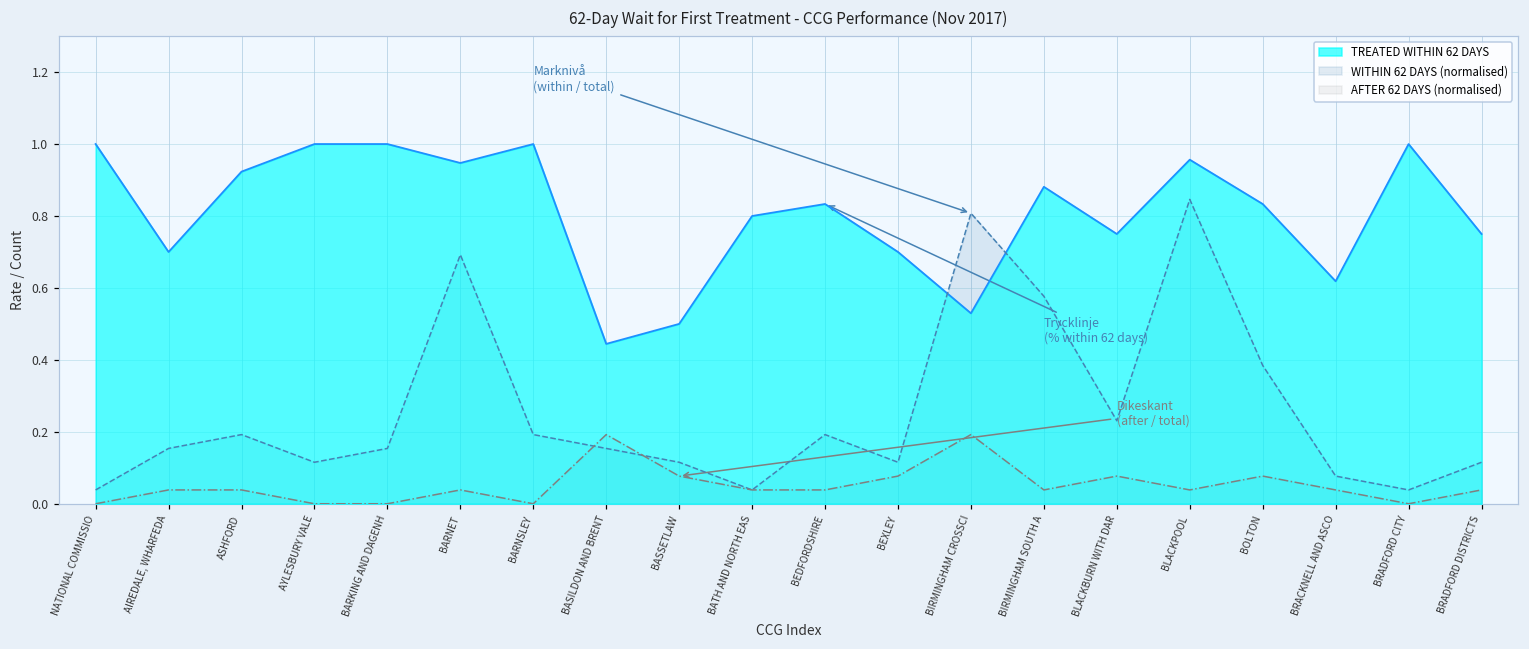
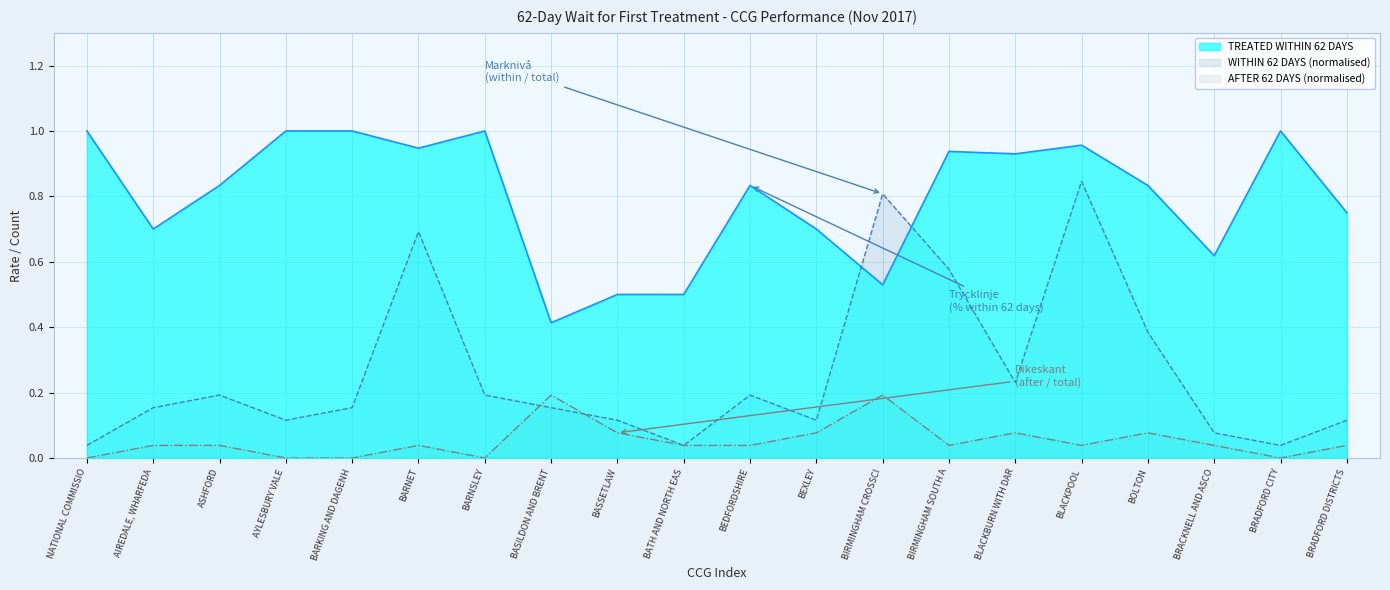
  {
    "TREATED WITHIN 62 DAYS": {
      "NATIONAL COMMISSIO": 1.00,
      "AIREDALE, WHARFEDA": 0.70,
-     "ASHFORD": 0.92,
+     "ASHFORD": 0.83,
      "AYLESBURY VALE": 1.00,
      "BARKING AND DAGENH": 1.00,
      "BARNET": 0.95,
      "BARNSLEY": 1.00,
-     "BASILDON AND BRENT": 0.44,
+     "BASILDON AND BRENT": 0.41,
      "BASSETLAW": 0.50,
-     "BATH AND NORTH EAS": 0.8,
+     "BATH AND NORTH EAS": 0.5,
      "BEDFORDSHIRE": 0.83,
-     "BIRMINGHAM SOUTH A": 0.88,
-     "BLACKBURN WITH DAR": 0.75,
+     "BIRMINGHAM SOUTH A": 0.94,
+     "BLACKBURN WITH DAR": 0.93,
      "BLACKPOOL": 0.96,
      "BOLTON": 0.83,
      "BRACKNELL AND ASCO": 0.62,
      "BRADFORD CITY": 1.00,
      "BRADFORD DISTRICTS": 0.75
    }
  }
